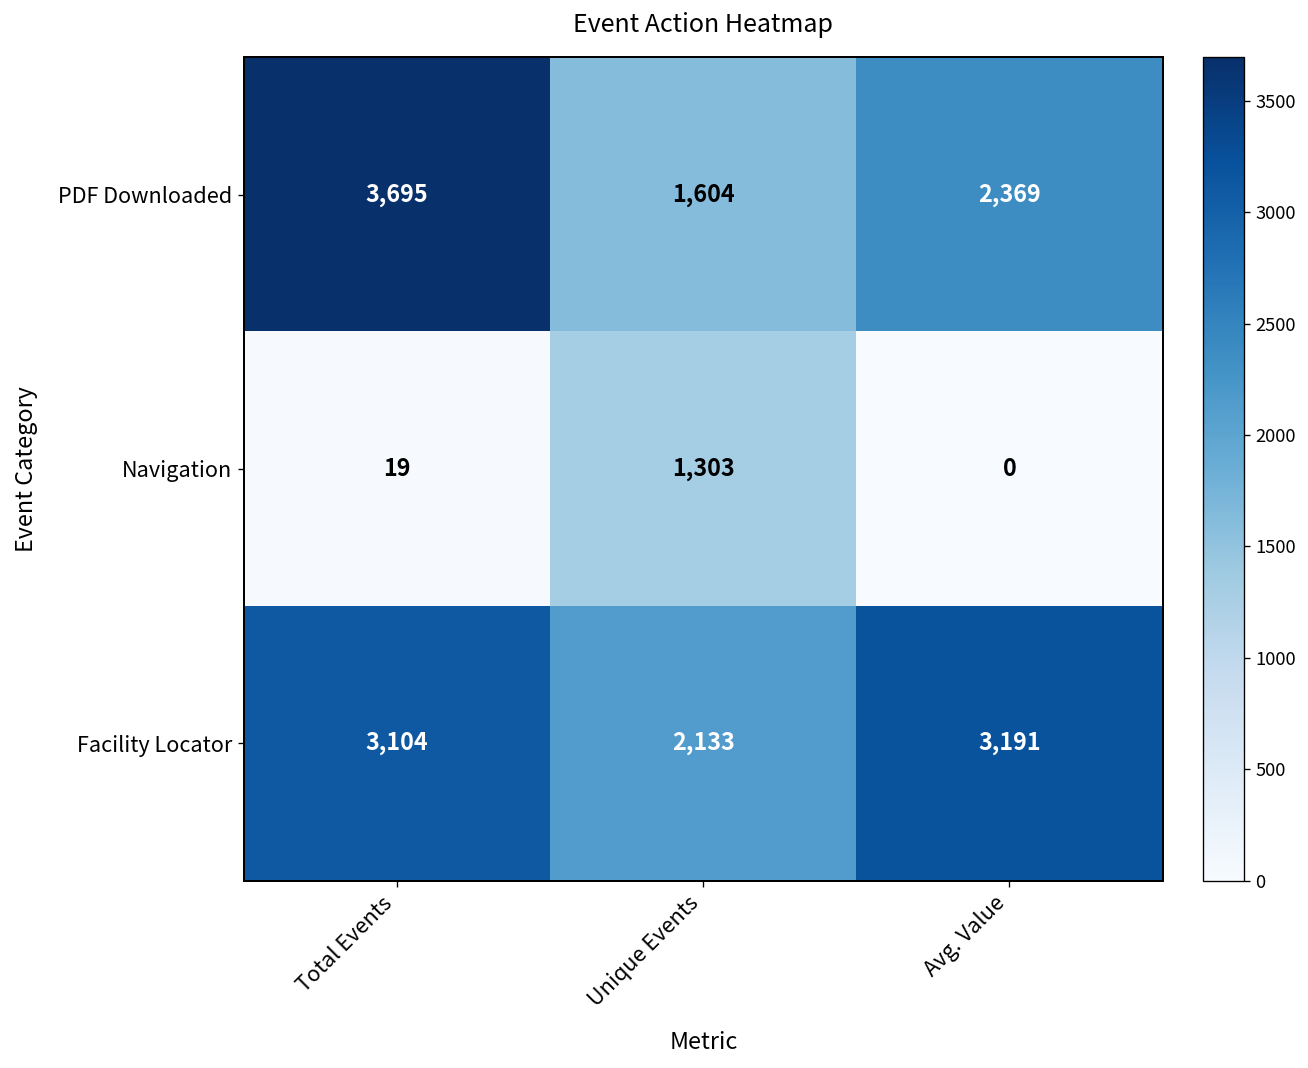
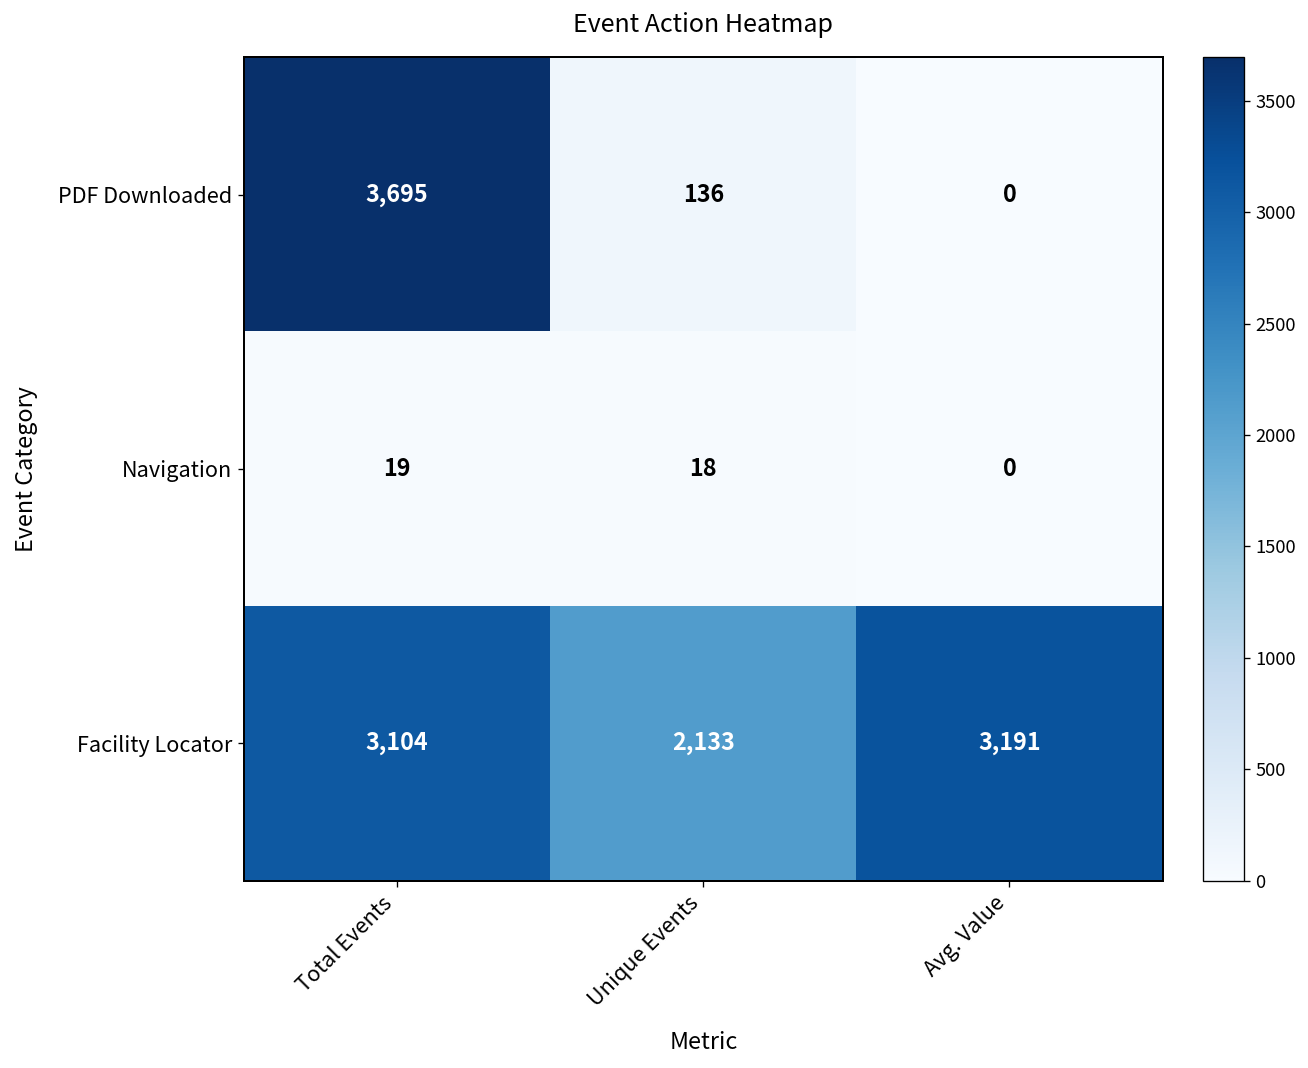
  {
    "PDF Downloaded": {
      "Total Events": "3,695",
-     "Unique Events": "1,604",
-     "Avg. Value": "2,369"
+     "Unique Events": "136",
+     "Avg. Value": "0"
    },
    "Navigation": {
      "Total Events": "19",
-     "Unique Events": "1,303",
+     "Unique Events": "18",
      "Avg. Value": "0"
    },
    "Facility Locator": {
      "Total Events": "3,104",
      "Unique Events": "2,133",
      "Avg. Value": "3,191"
    }
  }
